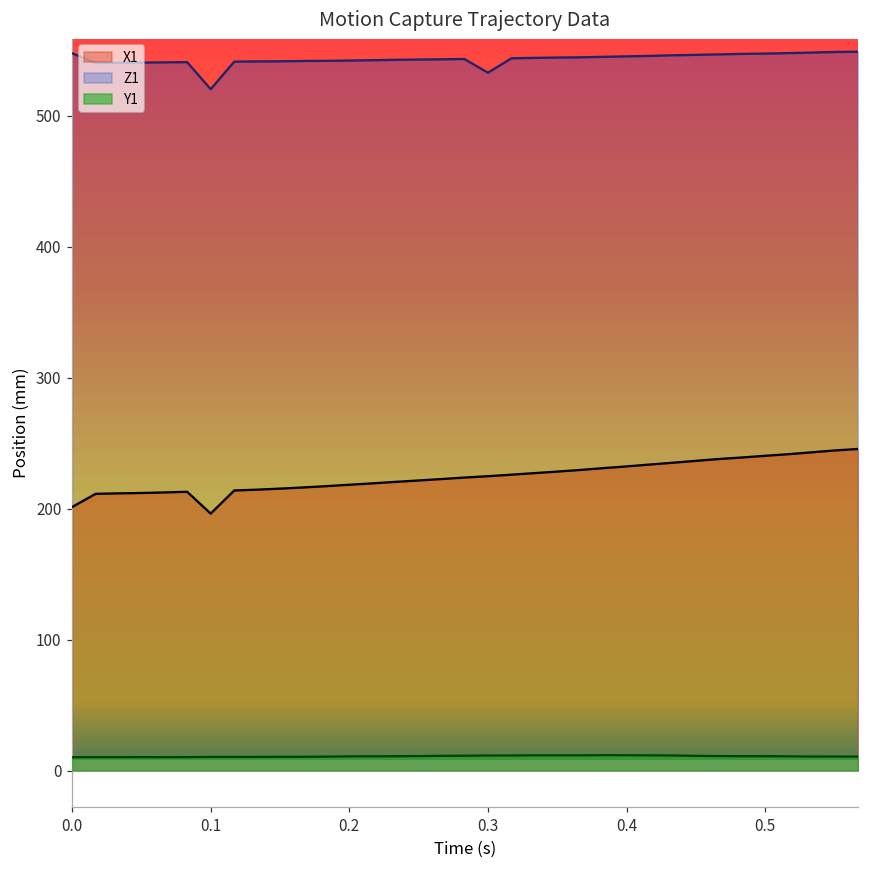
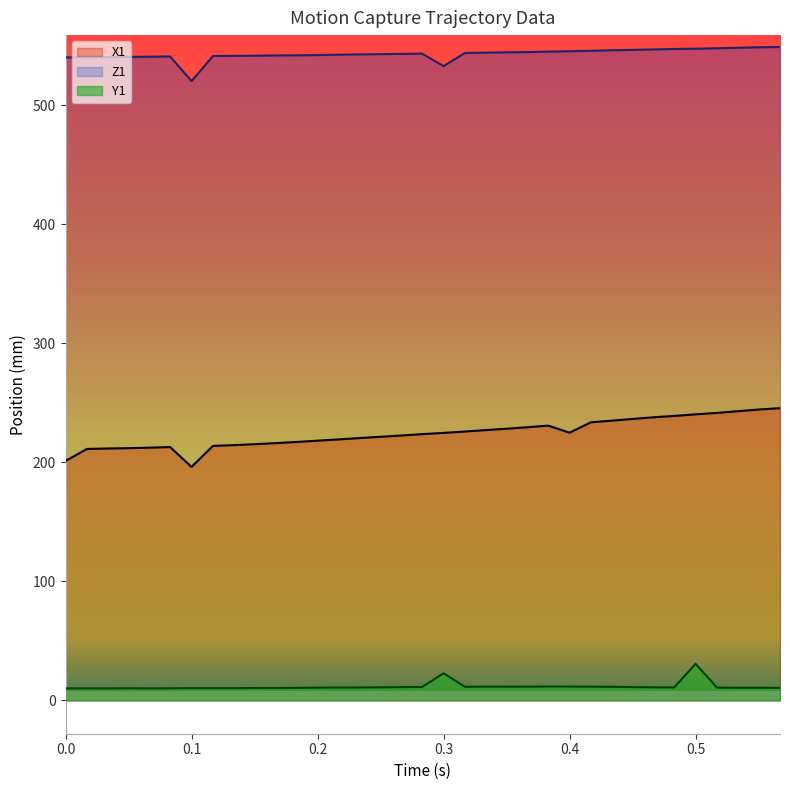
  {
    "X1": {
      "0.0": 201,
      "0.1": 196,
      "0.2": 218,
      "0.3": 225,
-     "0.4": 232,
+     "0.4": 225,
      "0.5": 240
    },
    "Z1": {
-     "0.0": 548,
+     "0.0": 540,
      "0.1": 520,
      "0.2": 542,
      "0.3": 533,
      "0.4": 545,
      "0.5": 547
    },
    "Y1": {
      "0.0": 10,
      "0.1": 10,
      "0.2": 11,
-     "0.3": 11,
+     "0.3": 23,
      "0.4": 12,
-     "0.5": 11
+     "0.5": 31
    }
  }
